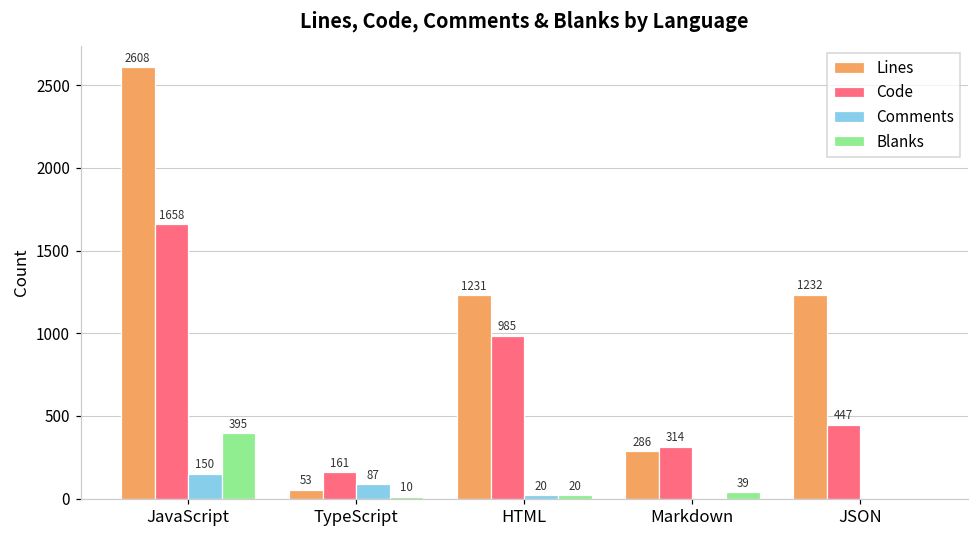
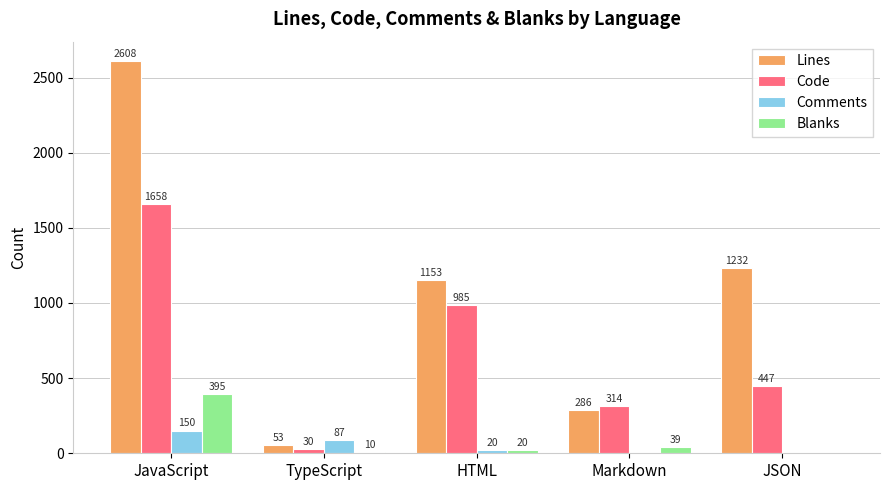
  {
    "Lines": {
      "JavaScript": 2608,
      "TypeScript": 53,
-     "HTML": 1231,
+     "HTML": 1153,
      "Markdown": 286,
      "JSON": 1232
    },
    "Code": {
      "JavaScript": 1658,
-     "TypeScript": 161,
+     "TypeScript": 30,
      "HTML": 985,
      "Markdown": 314,
      "JSON": 447
    },
    "Comments": {
      "JavaScript": 150,
      "TypeScript": 87,
      "HTML": 20
    },
    "Blanks": {
      "JavaScript": 395,
      "TypeScript": 10,
      "HTML": 20,
      "Markdown": 39
    }
  }
